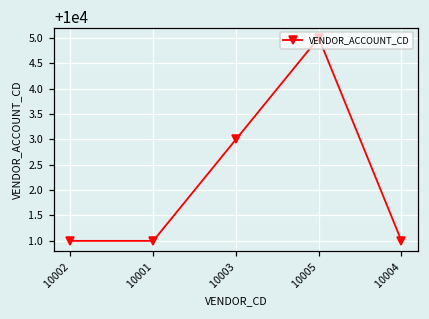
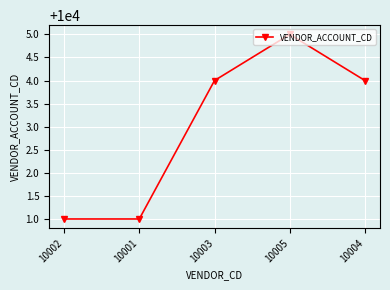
  {
    "10002": 10001,
    "10001": 10001,
-   "10003": 10003,
-   "10004": 10001
+   "10003": 10004,
+   "10004": 10004
  }
